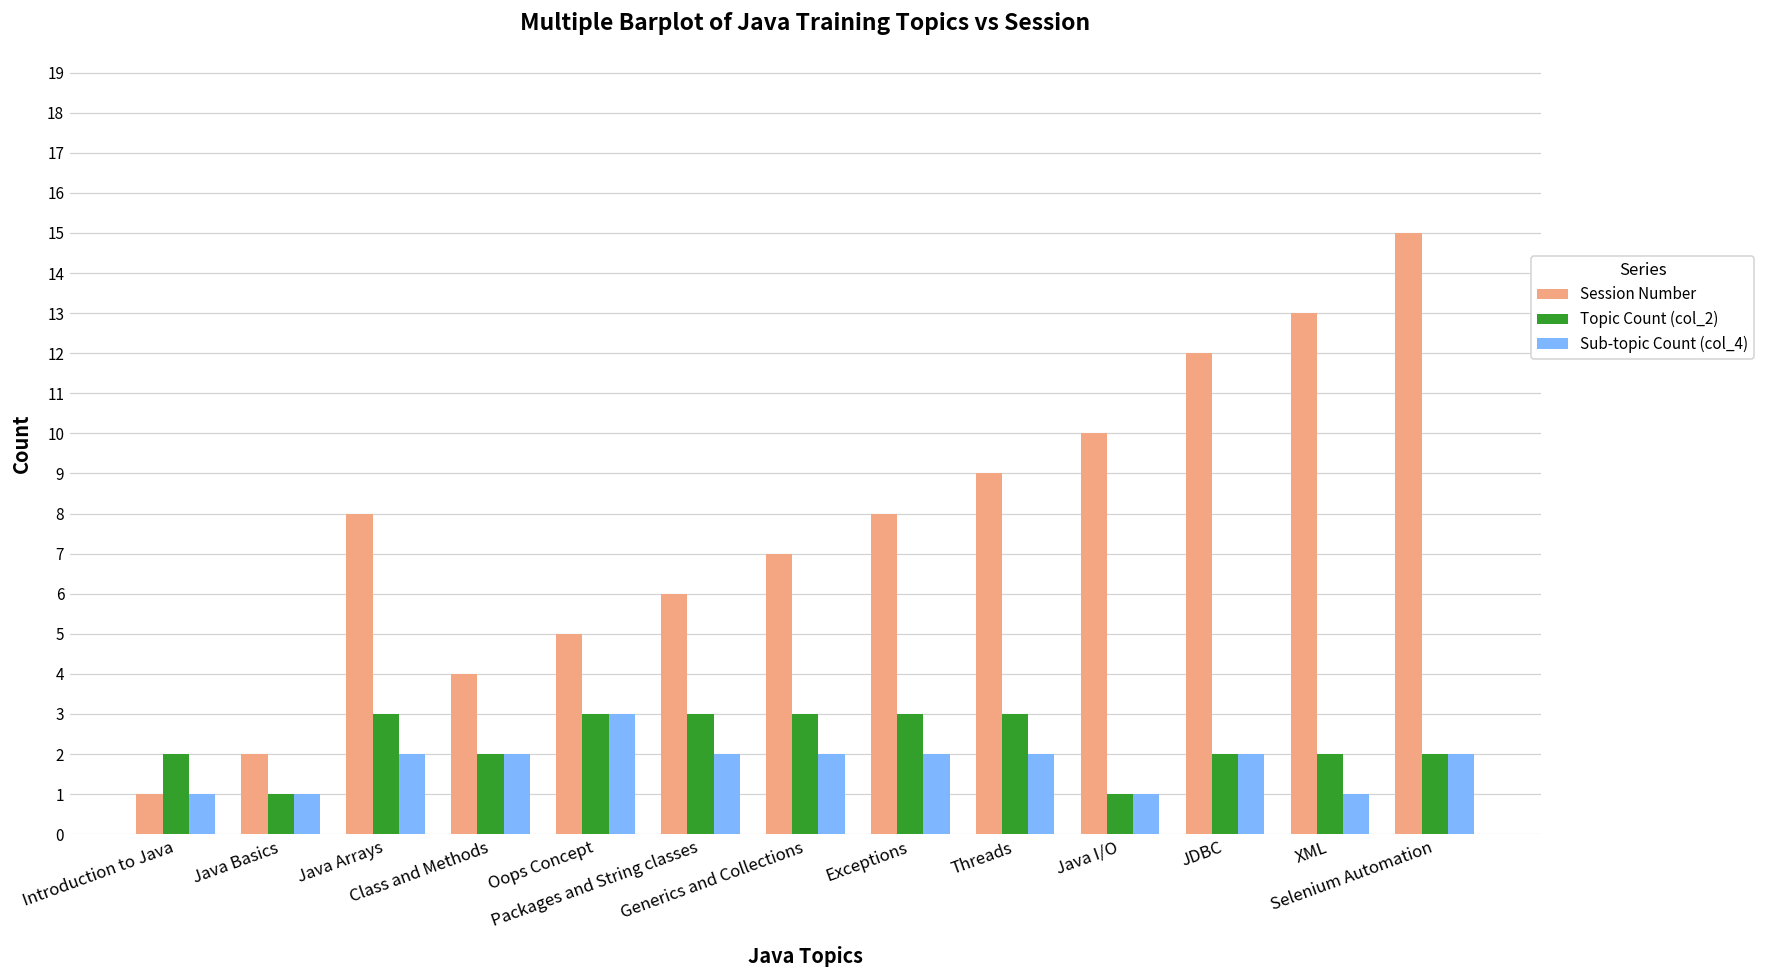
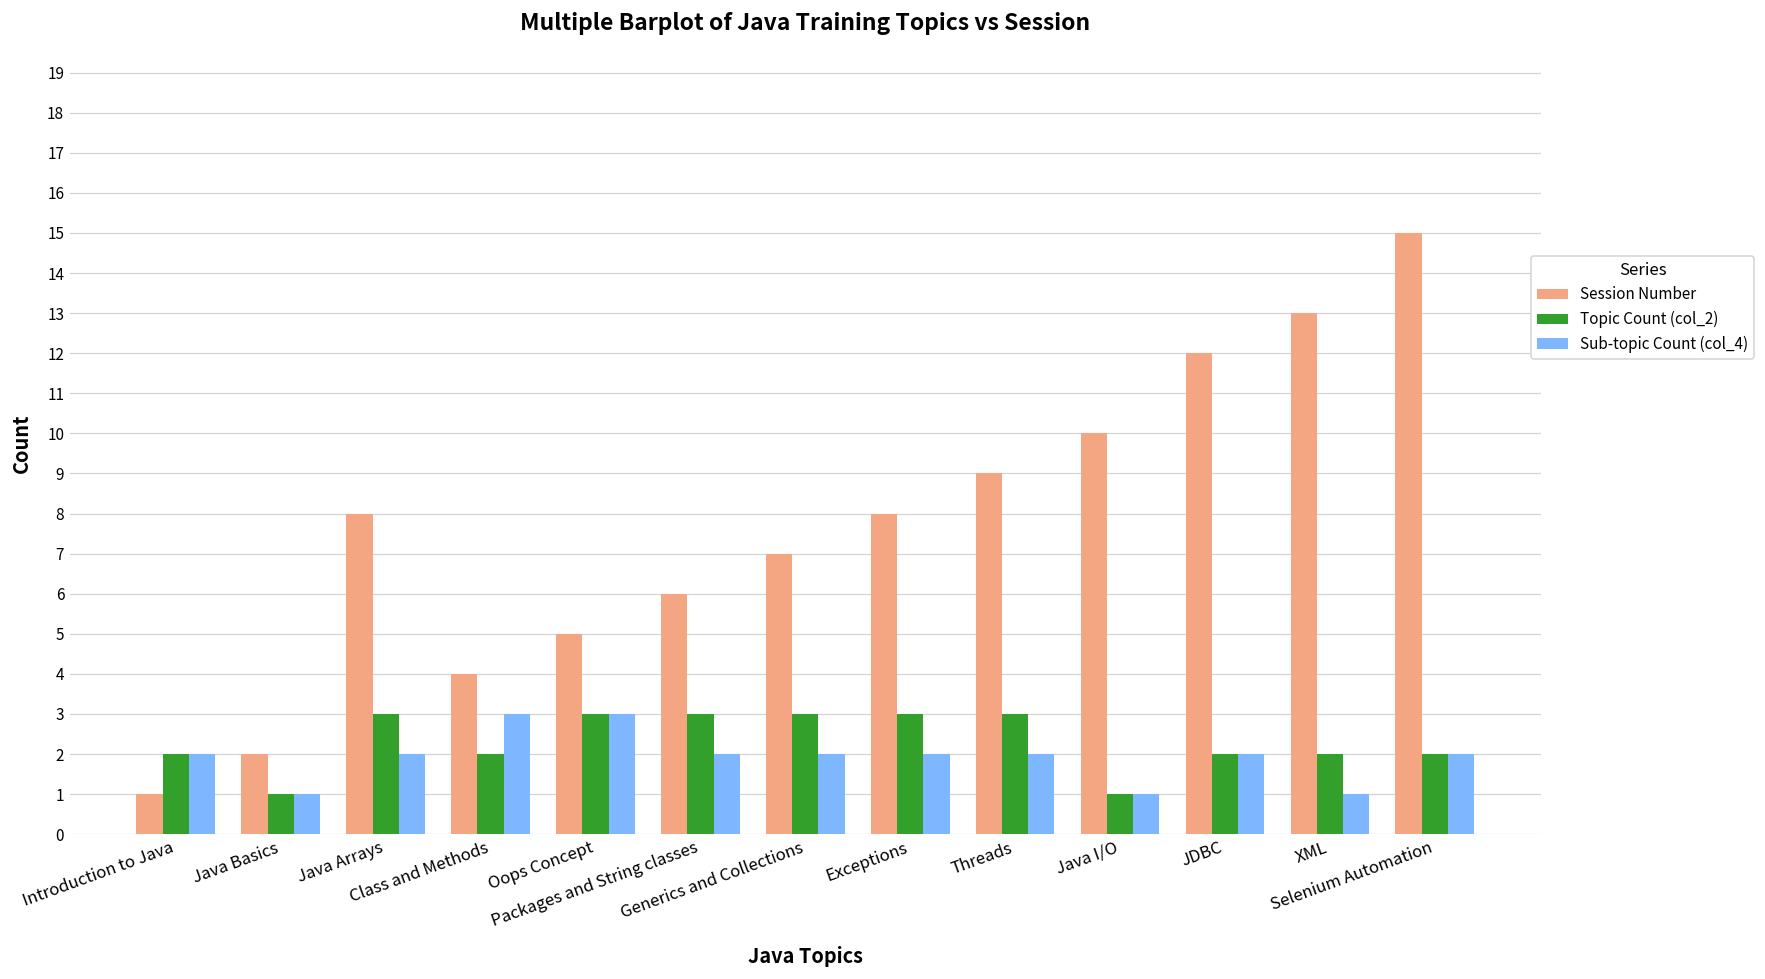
  {
    "Session Number": {
      "Introduction to Java": 1,
      "Java Basics": 2,
      "Java Arrays": 8,
      "Class and Methods": 4,
      "Oops Concept": 5,
      "Packages and String classes": 6,
      "Generics and Collections": 7,
      "Exceptions": 8,
      "Threads": 9,
      "Java I/O": 10,
      "JDBC": 12,
      "XML": 13,
      "Selenium Automation": 15
    },
    "Topic Count (col_2)": {
      "Introduction to Java": 2,
      "Java Basics": 1,
      "Java Arrays": 3,
      "Class and Methods": 2,
      "Oops Concept": 3,
      "Packages and String classes": 3,
      "Generics and Collections": 3,
      "Exceptions": 3,
      "Threads": 3,
      "Java I/O": 1,
      "JDBC": 2,
      "XML": 2,
      "Selenium Automation": 2
    },
    "Sub-topic Count (col_4)": {
-     "Introduction to Java": 1,
+     "Introduction to Java": 2,
      "Java Basics": 1,
      "Java Arrays": 2,
-     "Class and Methods": 2,
+     "Class and Methods": 3,
      "Oops Concept": 3,
      "Packages and String classes": 2,
      "Generics and Collections": 2,
      "Exceptions": 2,
      "Threads": 2,
      "Java I/O": 1,
      "JDBC": 2,
      "XML": 1,
      "Selenium Automation": 2
    }
  }
